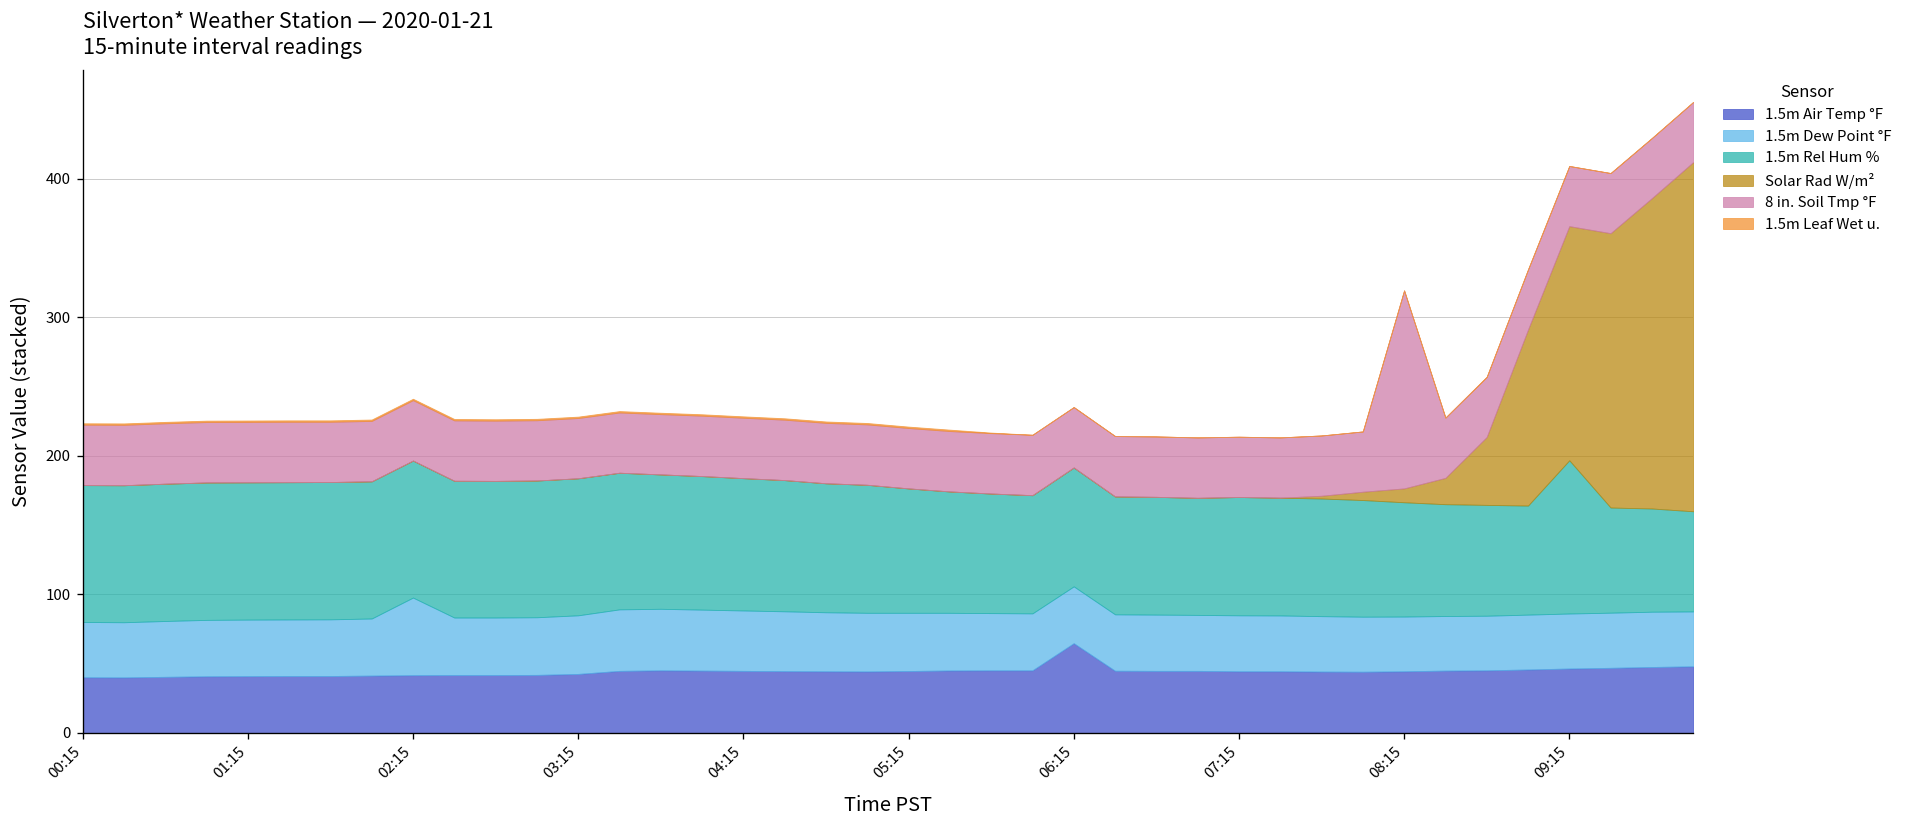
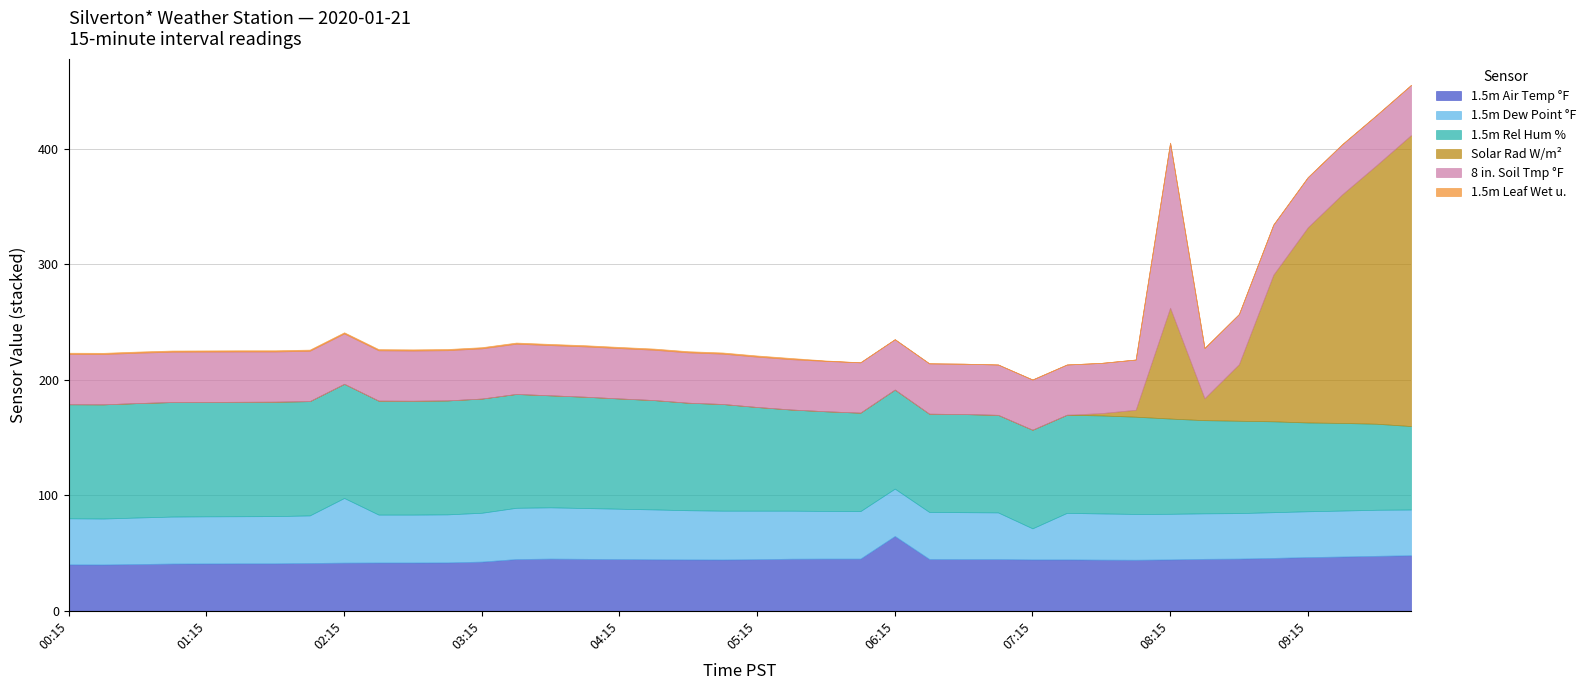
  {
    "1.5m Air Temp °F": {
      "00:15": 40,
      "01:15": 41,
      "02:15": 42,
      "03:15": 43,
      "04:15": 45,
      "05:15": 45,
      "06:15": 65,
      "07:15": 45,
      "08:15": 45,
      "09:15": 47
    },
    "1.5m Dew Point °F": {
      "00:15": 40,
      "01:15": 41,
      "02:15": 56,
      "03:15": 42,
      "04:15": 44,
      "05:15": 42,
      "06:15": 41,
-     "07:15": 40,
+     "07:15": 27,
      "08:15": 40,
      "09:15": 40
    },
    "1.5m Rel Hum %": {
      "08:15": 83,
-     "09:15": 111
+     "09:15": 77
    },
    "Solar Rad W/m²": {
-     "08:15": 10,
+     "08:15": 96,
      "09:15": 169
    }
  }
